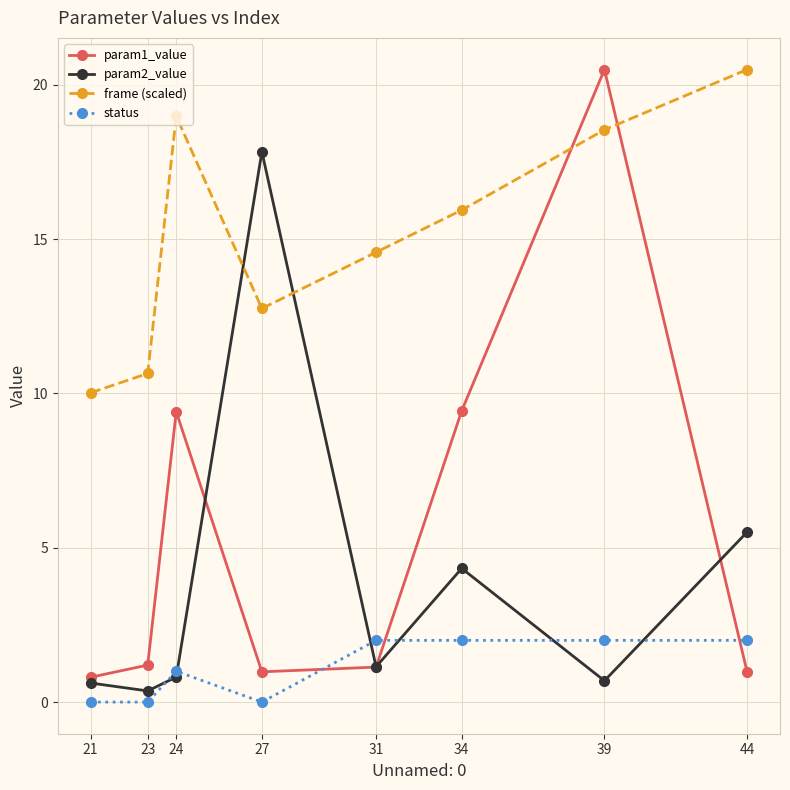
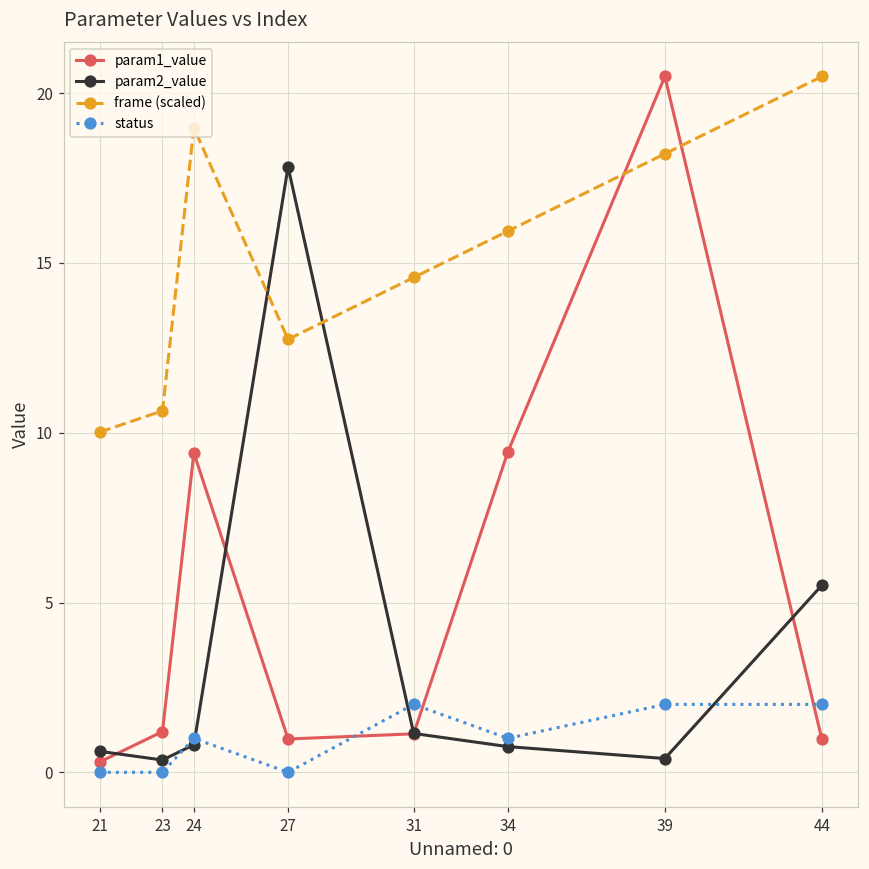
  {
    "param1_value": {
-     "21": 0.8,
+     "21": 0.3,
      "23": 1.2,
      "24": 9.4,
      "27": 1.0,
      "34": 9.4,
      "39": 20.5,
      "44": 1.0
    },
    "param2_value": {
      "21": 0.6,
      "23": 0.4,
      "24": 0.8,
      "27": 17.8,
-     "34": 4.3,
-     "39": 0.7,
+     "34": 0.8,
+     "39": 0.4,
      "44": 5.5
    },
    "frame (scaled)": {
      "21": 10.0,
      "23": 10.6,
      "27": 12.8,
      "31": 14.6,
      "34": 15.9,
-     "39": 18.5,
+     "39": 18.2,
      "44": 20.5
    },
    "status": {
      "21": 0,
      "23": 0,
      "24": 1,
      "27": 0,
      "31": 2,
-     "34": 2,
+     "34": 1,
      "39": 2,
      "44": 2
    }
  }
